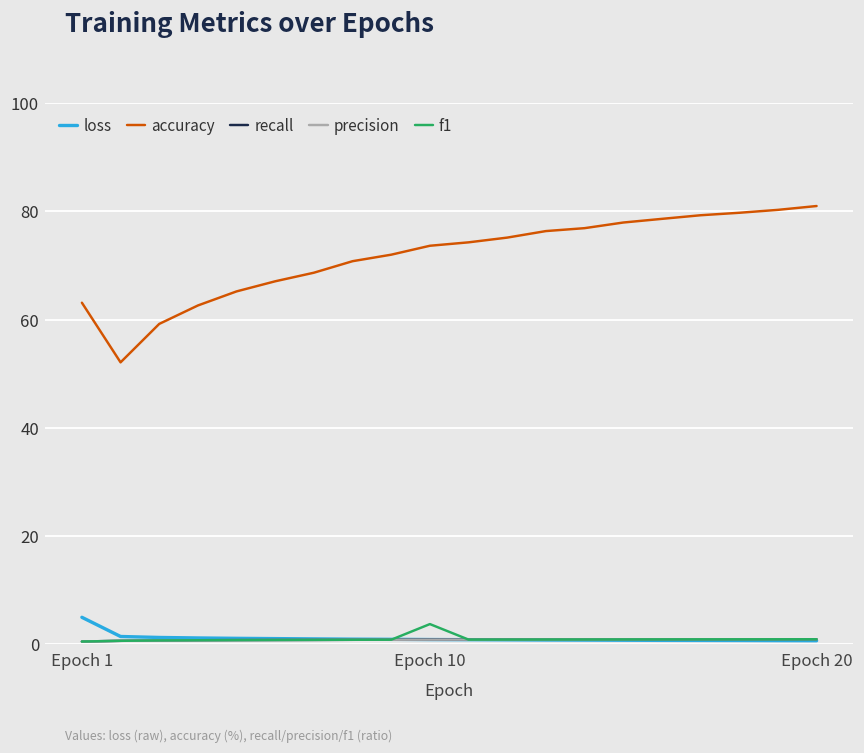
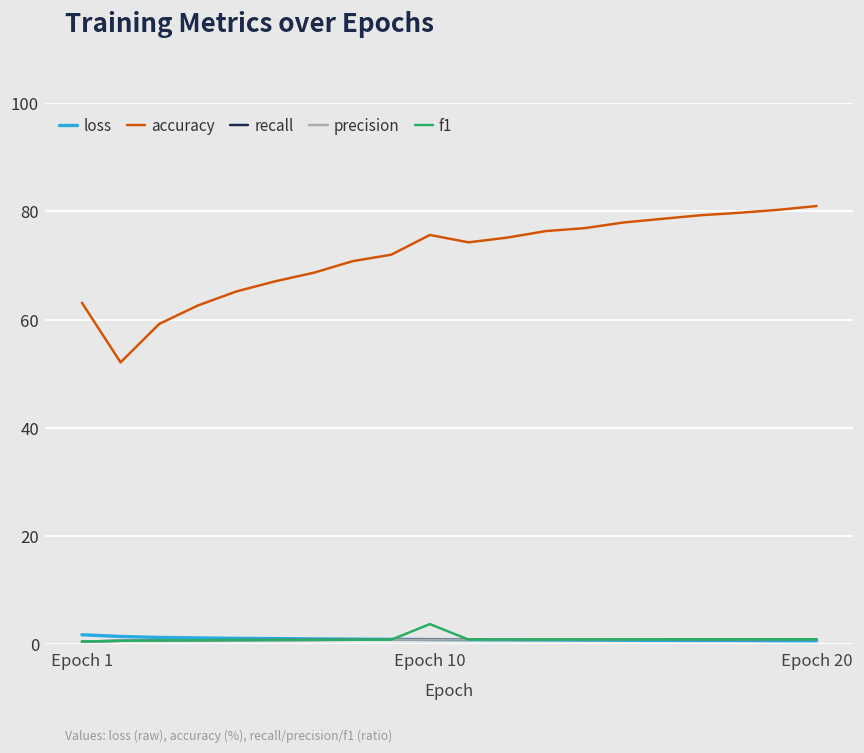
  {
    "loss": {
-     "Epoch 1": 5
+     "Epoch 1": 2
    },
    "accuracy": {
      "Epoch 1": 63,
-     "Epoch 10": 74,
+     "Epoch 10": 76,
      "Epoch 20": 81
    },
    "f1": {
      "Epoch 10": 4
    }
  }
